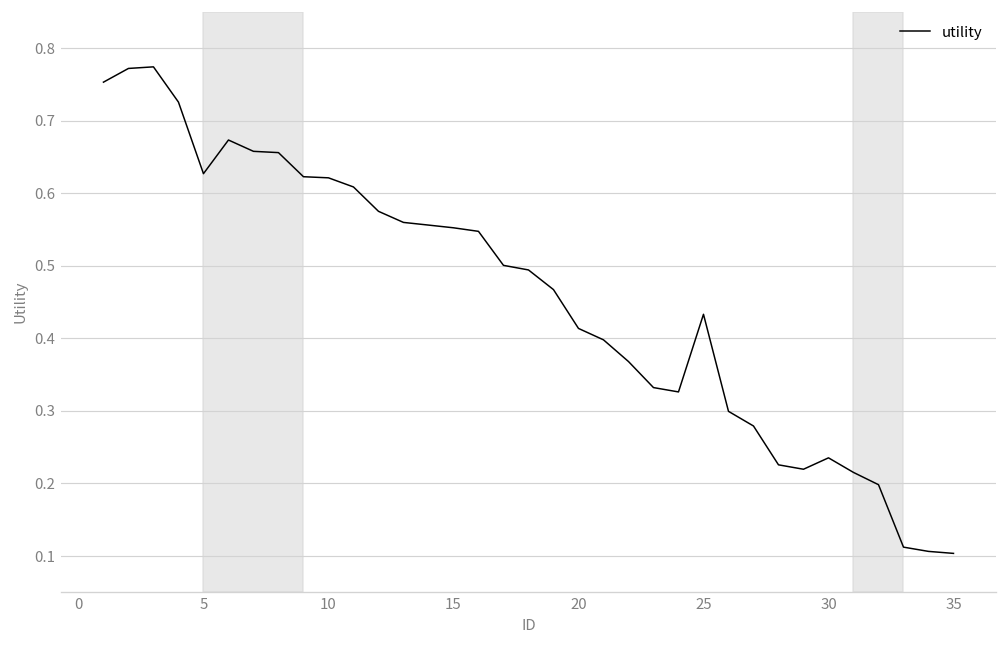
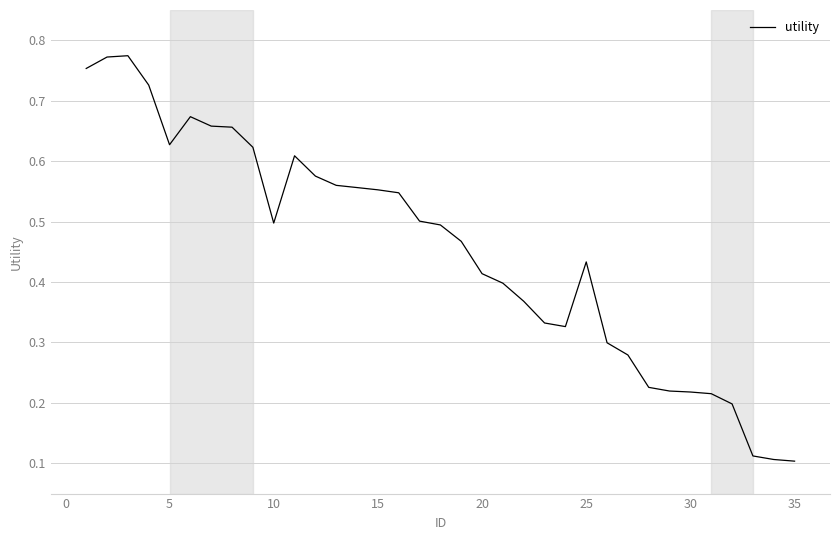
  {
    "5": 0.63,
-   "10": 0.62,
+   "10": 0.50,
    "15": 0.55,
    "20": 0.41,
    "25": 0.43,
-   "30": 0.24,
+   "30": 0.22,
    "35": 0.10
  }
